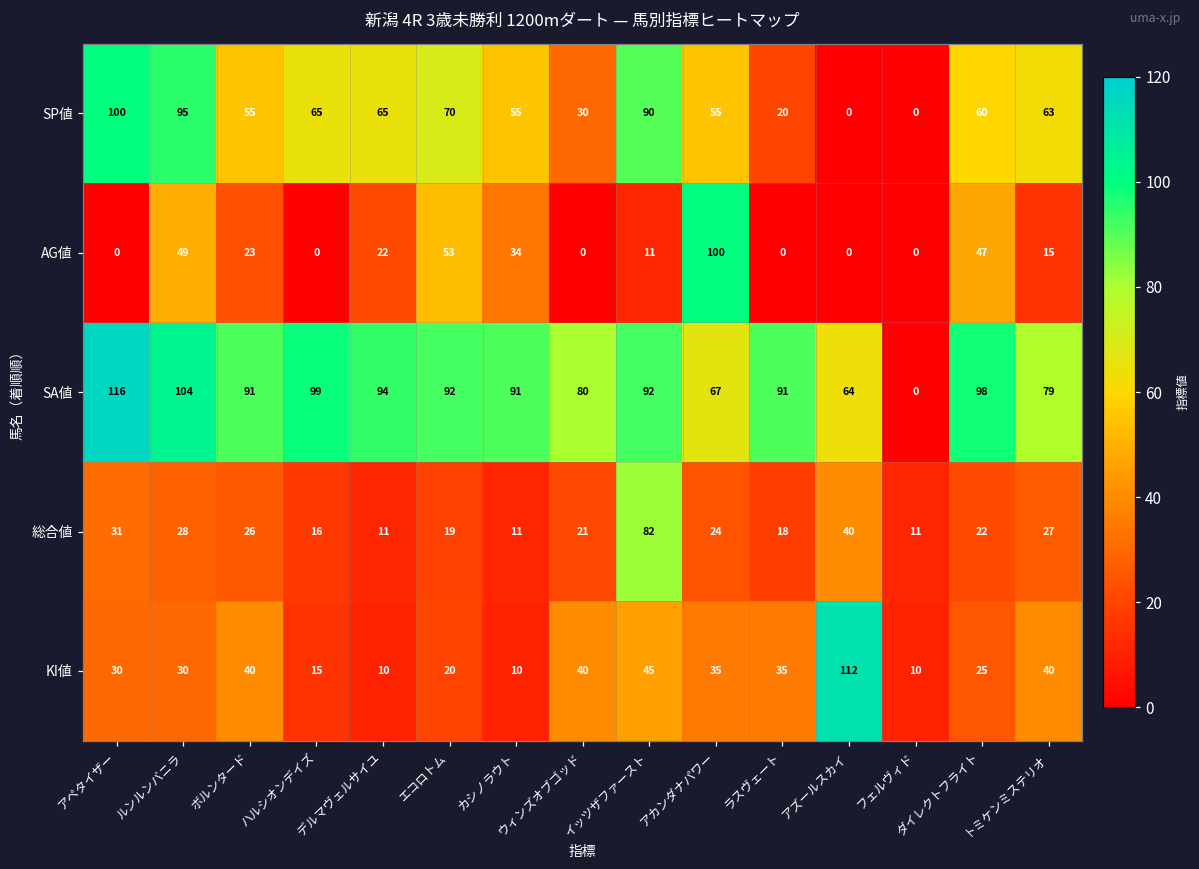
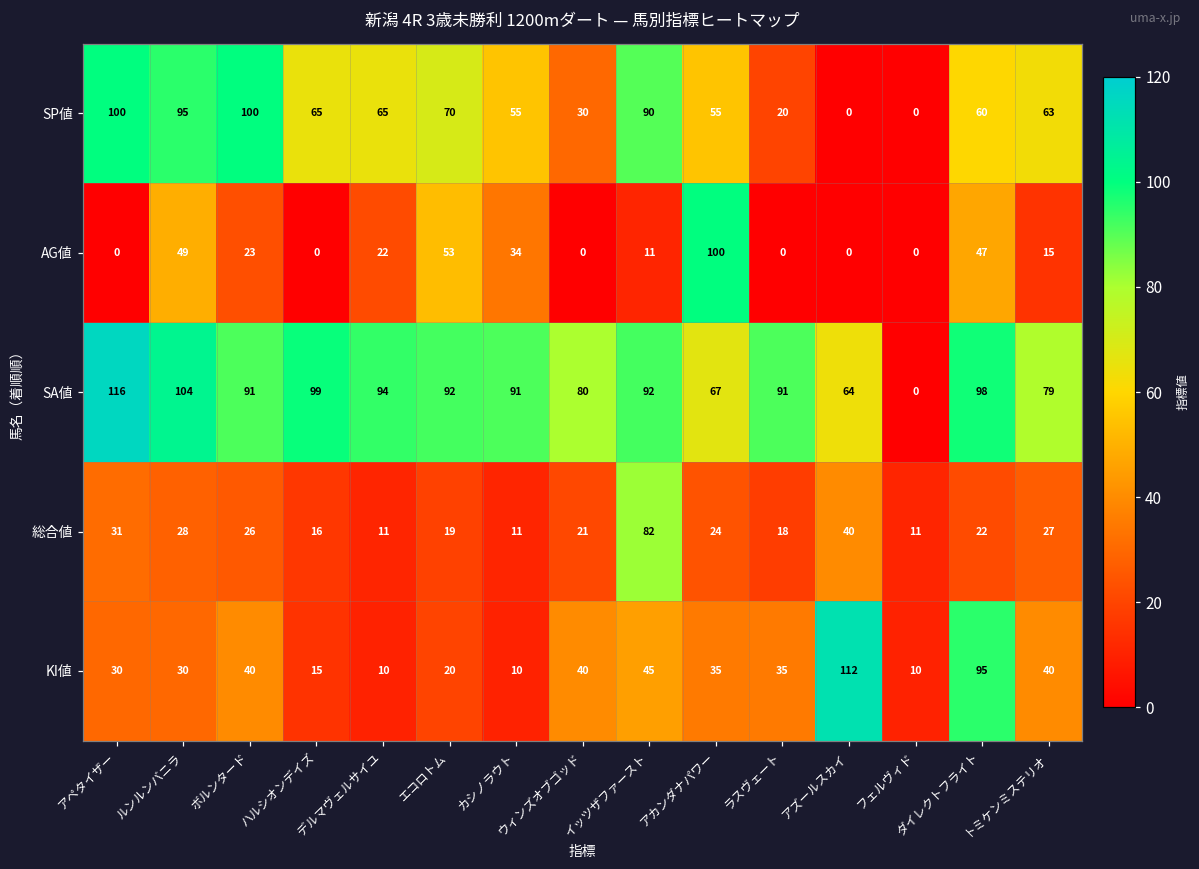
  {
    "SP値": {
      "アペタイザー": 100,
      "ルンルンバニラ": 95,
-     "ボルンタード": 55,
+     "ボルンタード": 100,
      "ハルシオンデイズ": 65,
      "デルマヴェルサイユ": 65,
      "エコロトム": 70,
      "カシノラウト": 55,
      "ウィンズオブゴッド": 30,
      "イッツザファースト": 90,
      "アカンダナパワー": 55,
      "ラスヴェート": 20,
      "アズールスカイ": 0,
      "フェルヴィド": 0,
      "ダイレクトフライト": 60,
      "トミケンミステリオ": 63
    },
    "AG値": {
      "アペタイザー": 0,
      "ルンルンバニラ": 49,
      "ボルンタード": 23,
      "ハルシオンデイズ": 0,
      "デルマヴェルサイユ": 22,
      "エコロトム": 53,
      "カシノラウト": 34,
      "ウィンズオブゴッド": 0,
      "イッツザファースト": 11,
      "アカンダナパワー": 100,
      "ラスヴェート": 0,
      "アズールスカイ": 0,
      "フェルヴィド": 0,
      "ダイレクトフライト": 47,
      "トミケンミステリオ": 15
    },
    "SA値": {
      "アペタイザー": 116,
      "ルンルンバニラ": 104,
      "ボルンタード": 91,
      "ハルシオンデイズ": 99,
      "デルマヴェルサイユ": 94,
      "エコロトム": 92,
      "カシノラウト": 91,
      "ウィンズオブゴッド": 80,
      "イッツザファースト": 92,
      "アカンダナパワー": 67,
      "ラスヴェート": 91,
      "アズールスカイ": 64,
      "フェルヴィド": 0,
      "ダイレクトフライト": 98,
      "トミケンミステリオ": 79
    },
    "総合値": {
      "アペタイザー": 31,
      "ルンルンバニラ": 28,
      "ボルンタード": 26,
      "ハルシオンデイズ": 16,
      "デルマヴェルサイユ": 11,
      "エコロトム": 19,
      "カシノラウト": 11,
      "ウィンズオブゴッド": 21,
      "イッツザファースト": 82,
      "アカンダナパワー": 24,
      "ラスヴェート": 18,
      "アズールスカイ": 40,
      "フェルヴィド": 11,
      "ダイレクトフライト": 22,
      "トミケンミステリオ": 27
    },
    "KI値": {
      "アペタイザー": 30,
      "ルンルンバニラ": 30,
      "ボルンタード": 40,
      "ハルシオンデイズ": 15,
      "デルマヴェルサイユ": 10,
      "エコロトム": 20,
      "カシノラウト": 10,
      "ウィンズオブゴッド": 40,
      "イッツザファースト": 45,
      "アカンダナパワー": 35,
      "ラスヴェート": 35,
      "アズールスカイ": 112,
      "フェルヴィド": 10,
-     "ダイレクトフライト": 25,
+     "ダイレクトフライト": 95,
      "トミケンミステリオ": 40
    }
  }
